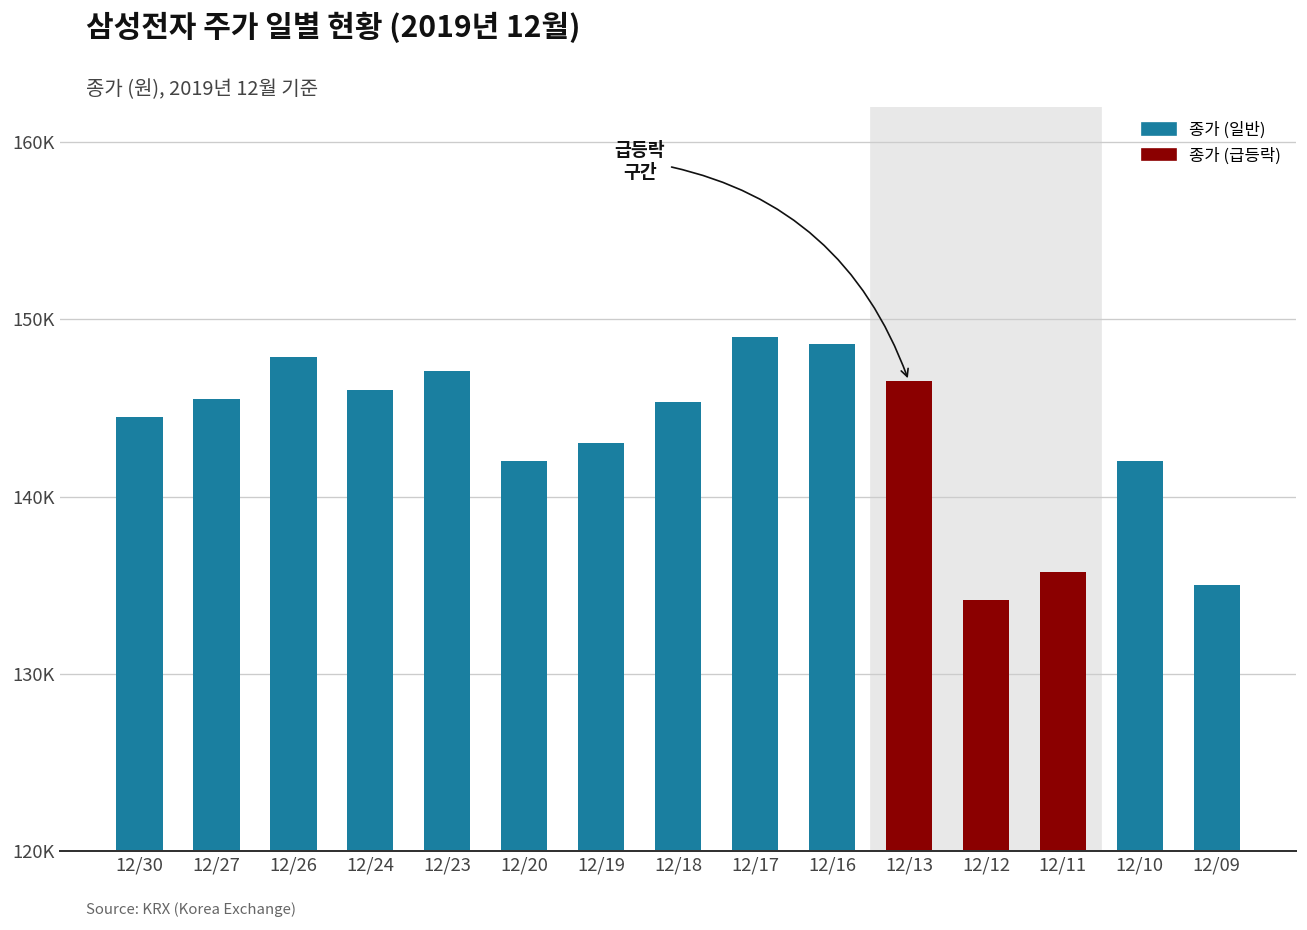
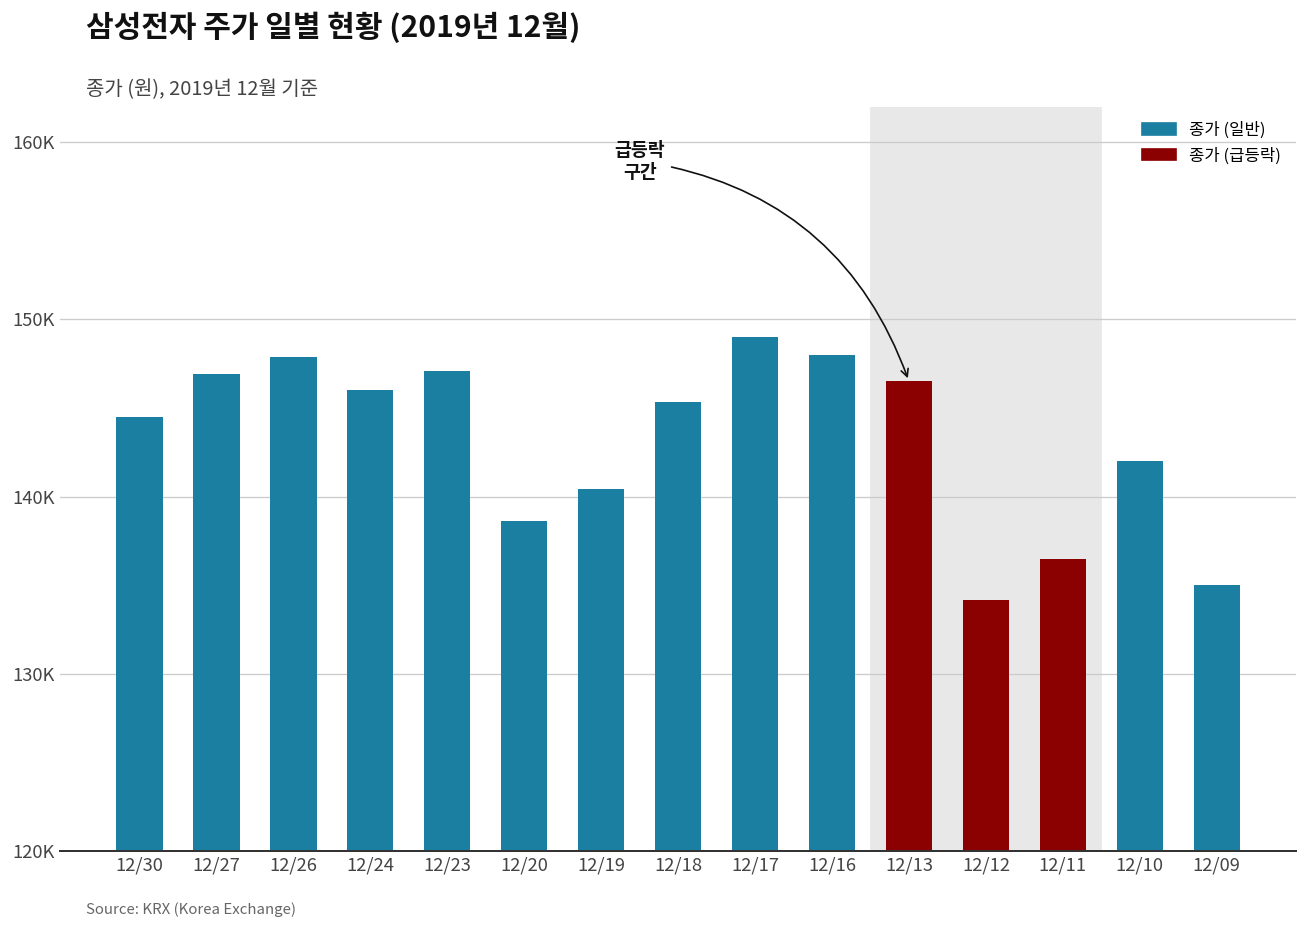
  {
    "12/30": 144500,
-   "12/27": 145500,
+   "12/27": 146900,
    "12/26": 147900,
    "12/24": 146000,
    "12/23": 147100,
-   "12/20": 142000,
-   "12/19": 143000,
+   "12/20": 138600,
+   "12/19": 140400,
    "12/18": 145300,
    "12/17": 149000,
-   "12/16": 148600,
+   "12/16": 148000,
    "12/13": 146500,
    "12/12": 134200,
-   "12/11": 135700,
+   "12/11": 136500,
    "12/10": 142000,
    "12/09": 135000
  }
